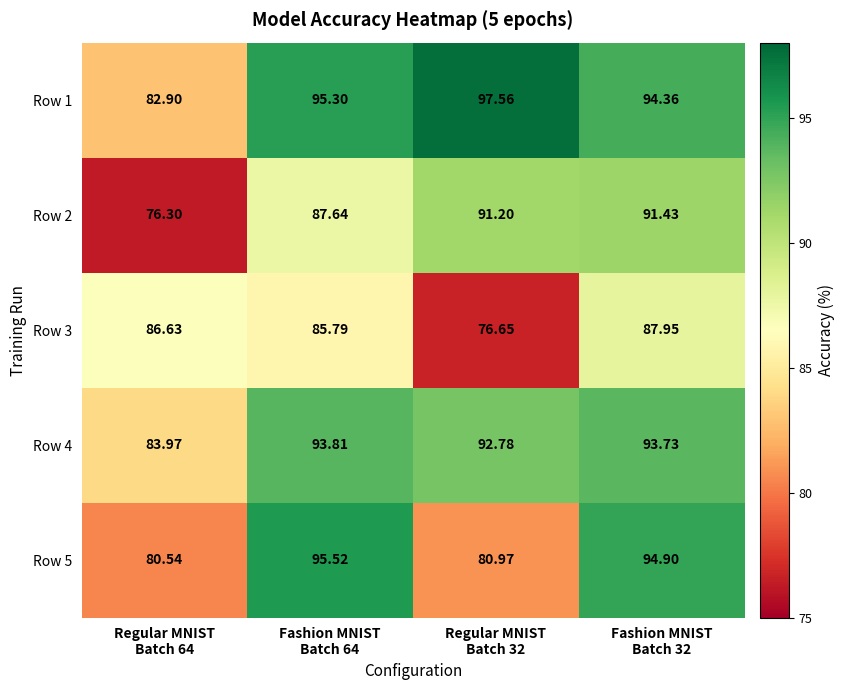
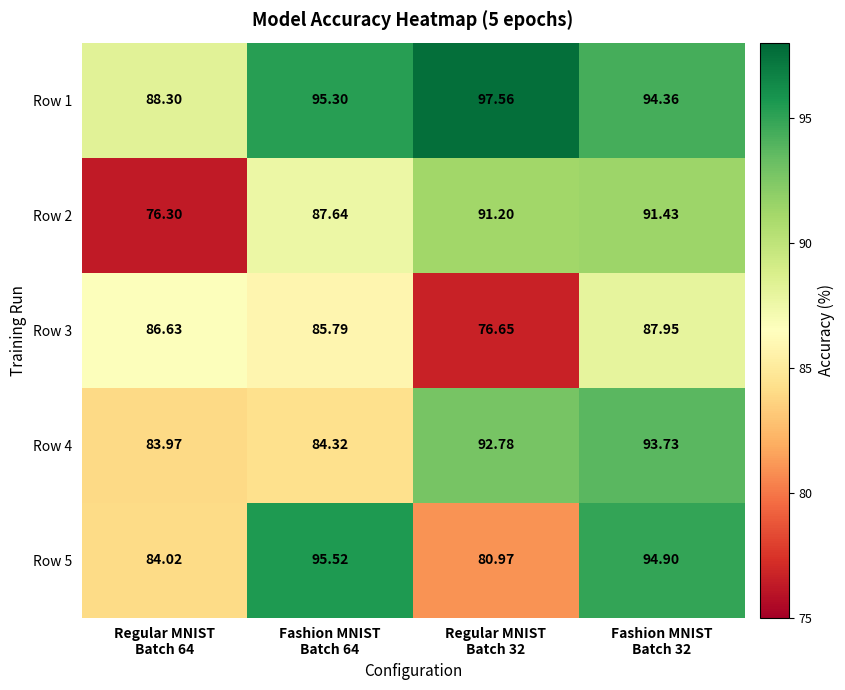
  {
    "Row 1": {
-     "Regular MNIST Batch 64": 82.90,
+     "Regular MNIST Batch 64": 88.30,
      "Fashion MNIST Batch 64": 95.30,
      "Regular MNIST Batch 32": 97.56,
      "Fashion MNIST Batch 32": 94.36
    },
    "Row 2": {
      "Regular MNIST Batch 64": 76.30,
      "Fashion MNIST Batch 64": 87.64,
      "Regular MNIST Batch 32": 91.20,
      "Fashion MNIST Batch 32": 91.43
    },
    "Row 3": {
      "Regular MNIST Batch 64": 86.63,
      "Fashion MNIST Batch 64": 85.79,
      "Regular MNIST Batch 32": 76.65,
      "Fashion MNIST Batch 32": 87.95
    },
    "Row 4": {
      "Regular MNIST Batch 64": 83.97,
-     "Fashion MNIST Batch 64": 93.81,
+     "Fashion MNIST Batch 64": 84.32,
      "Regular MNIST Batch 32": 92.78,
      "Fashion MNIST Batch 32": 93.73
    },
    "Row 5": {
-     "Regular MNIST Batch 64": 80.54,
+     "Regular MNIST Batch 64": 84.02,
      "Fashion MNIST Batch 64": 95.52,
      "Regular MNIST Batch 32": 80.97,
      "Fashion MNIST Batch 32": 94.90
    }
  }
